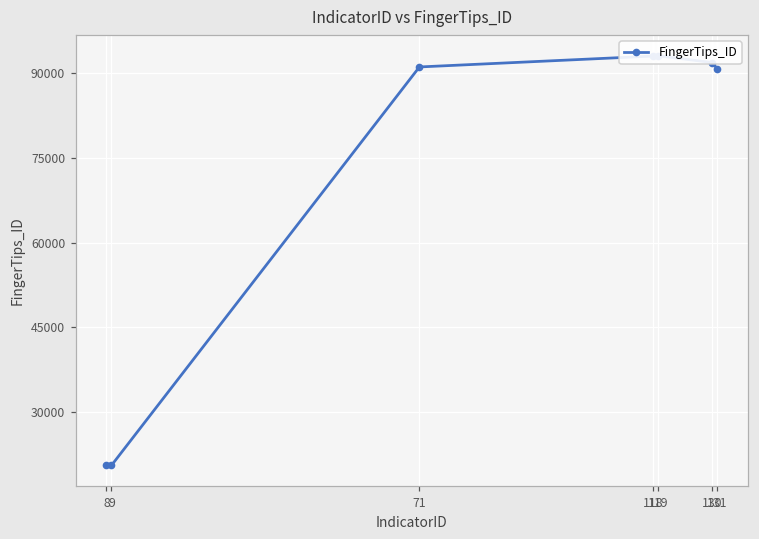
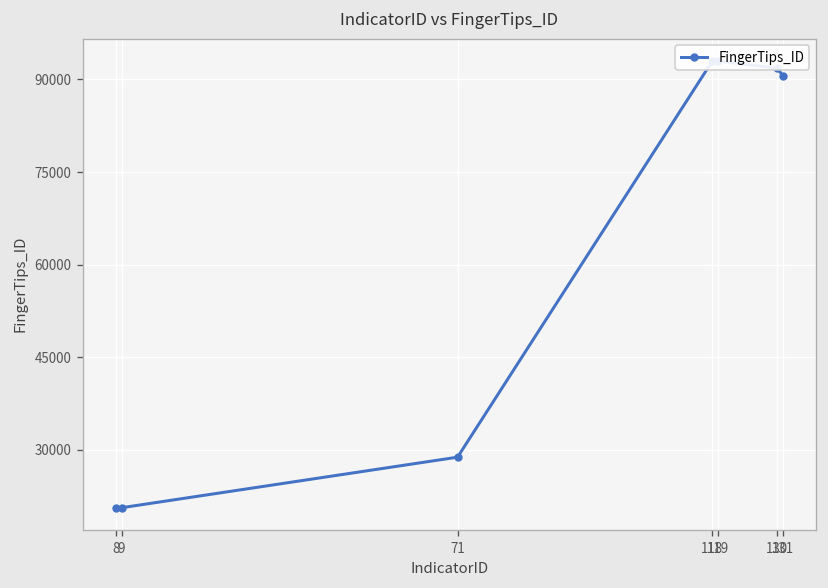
  {
-   "71": 91000
+   "71": 29000
  }
